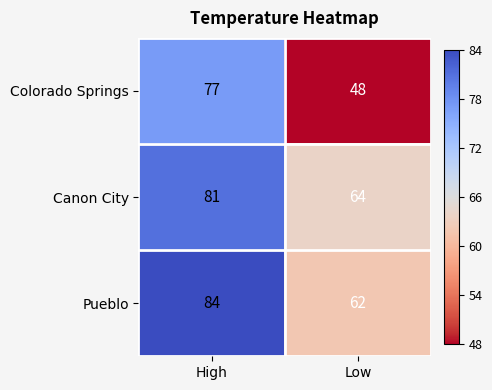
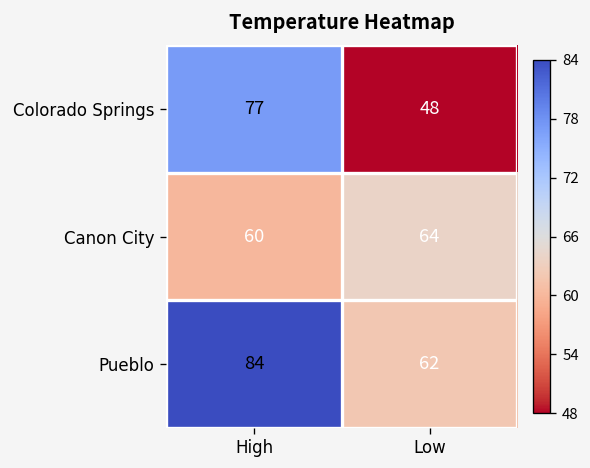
  {
    "Colorado Springs": {
      "High": 77,
      "Low": 48
    },
    "Canon City": {
-     "High": 81,
+     "High": 60,
      "Low": 64
    },
    "Pueblo": {
      "High": 84,
      "Low": 62
    }
  }
